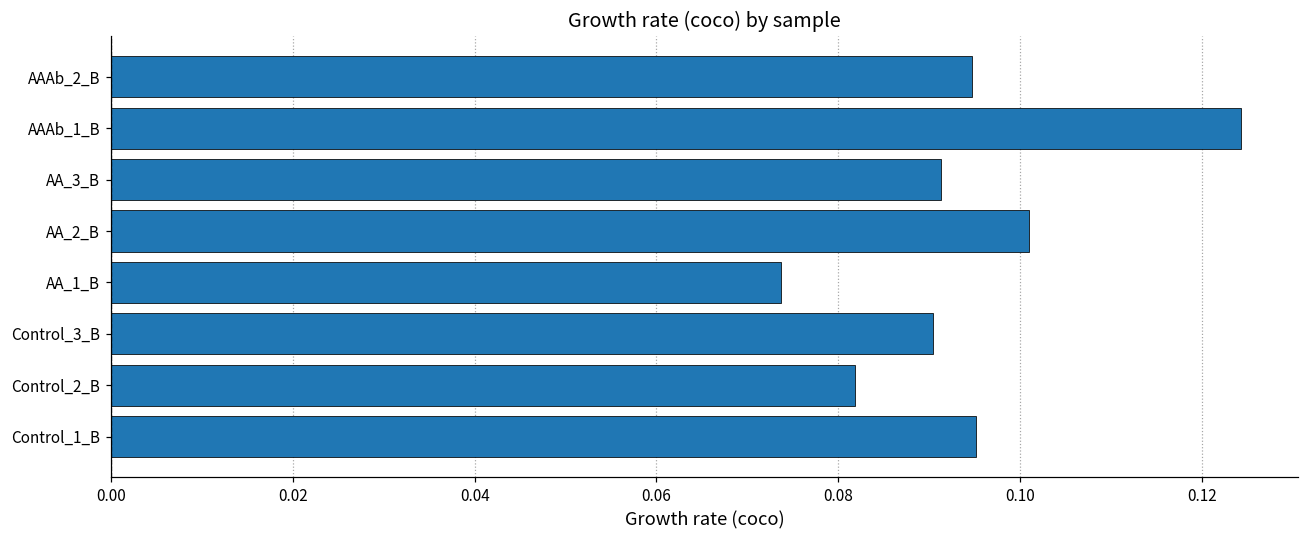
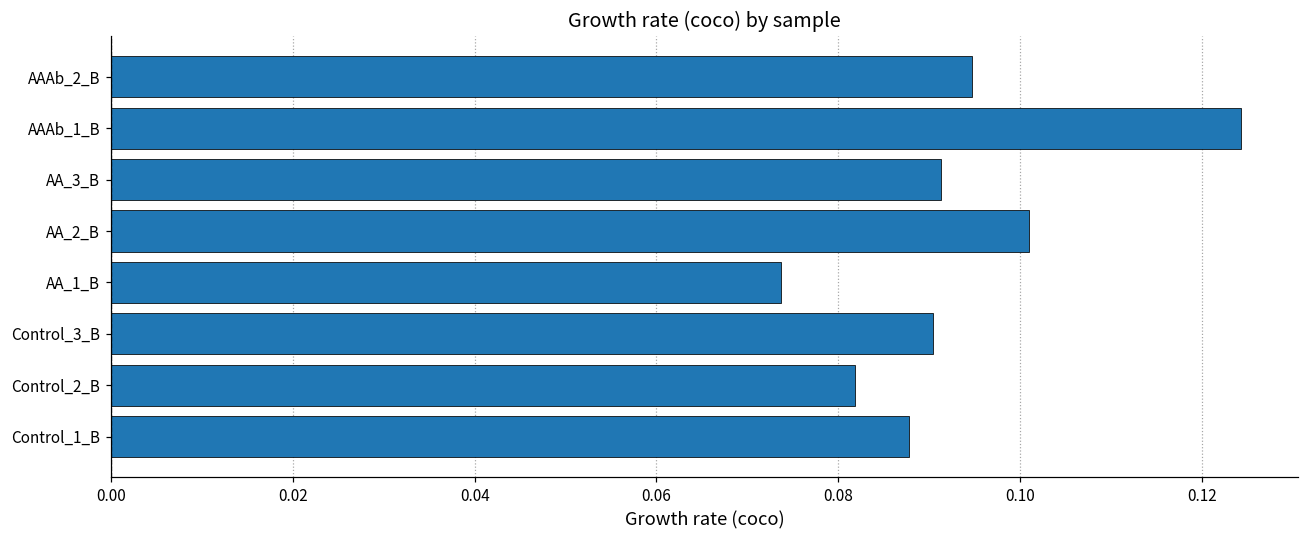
  {
    "AAAb_2_B": 0.095,
    "AAAb_1_B": 0.124,
    "AA_3_B": 0.091,
    "AA_2_B": 0.101,
    "AA_1_B": 0.074,
    "Control_3_B": 0.090,
    "Control_2_B": 0.082,
-   "Control_1_B": 0.095
+   "Control_1_B": 0.088
  }
